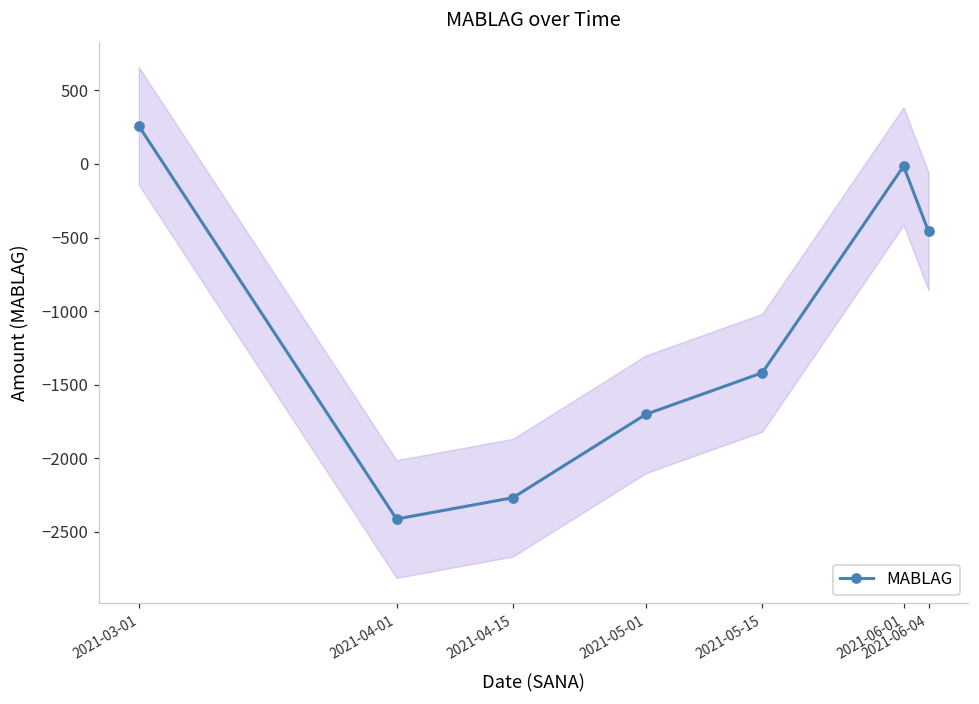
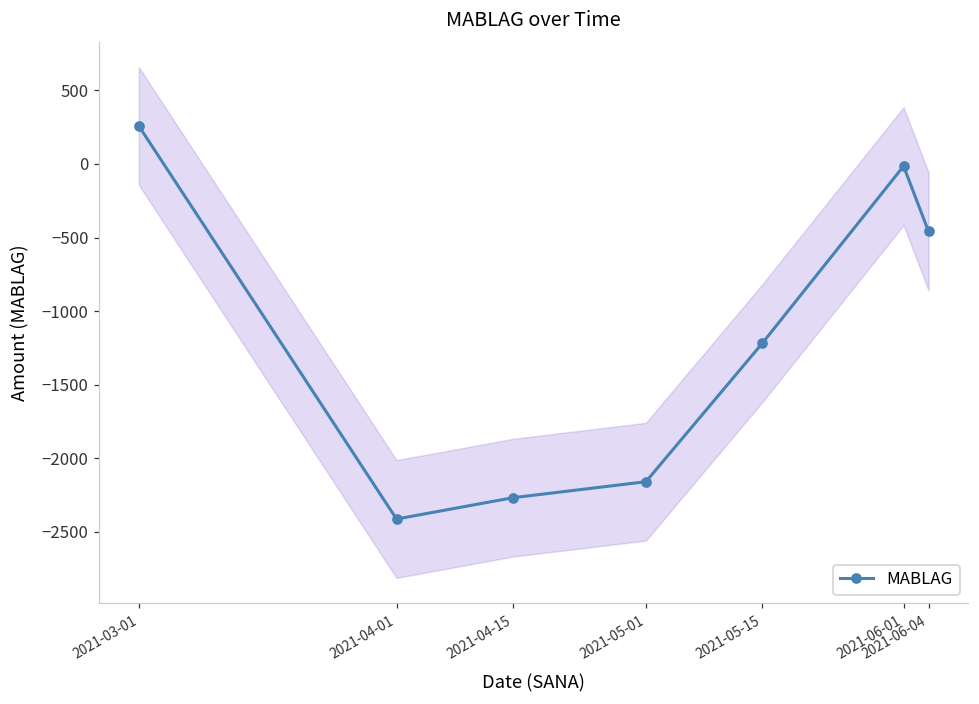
  {
    "MABLAG": {
      "2021-03-01": 260,
      "2021-04-01": -2410,
      "2021-04-15": -2270,
-     "2021-05-01": -1700,
-     "2021-05-15": -1420,
+     "2021-05-01": -2160,
+     "2021-05-15": -1220,
      "2021-06-01": -10,
      "2021-06-04": -460
    }
  }
